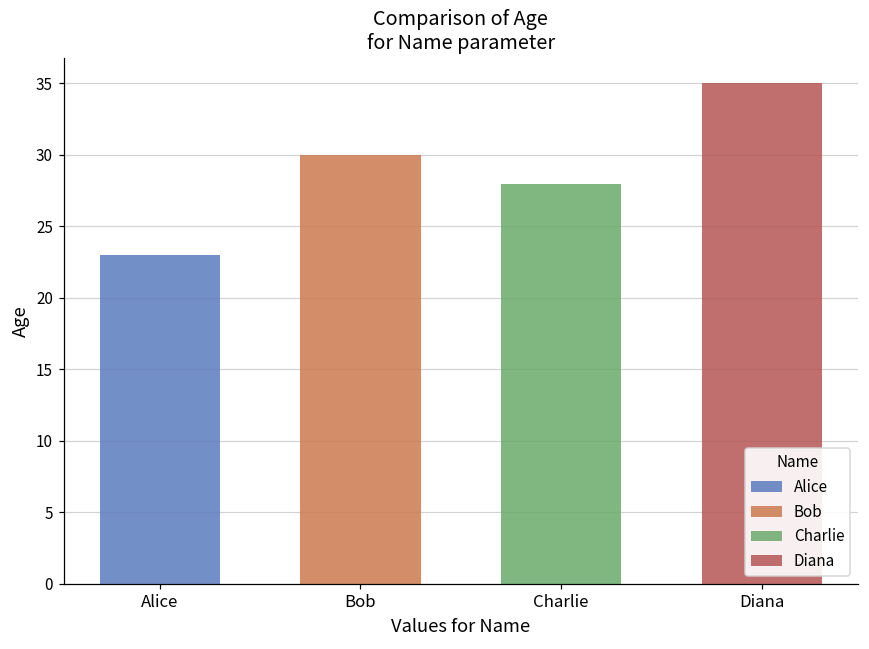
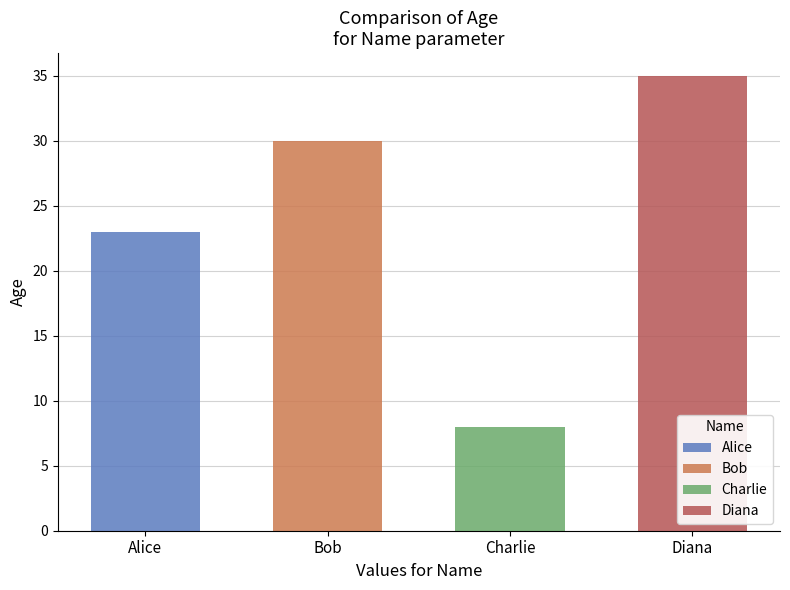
  {
    "Alice": 23,
    "Bob": 30,
-   "Charlie": 28,
+   "Charlie": 8,
    "Diana": 35
  }
